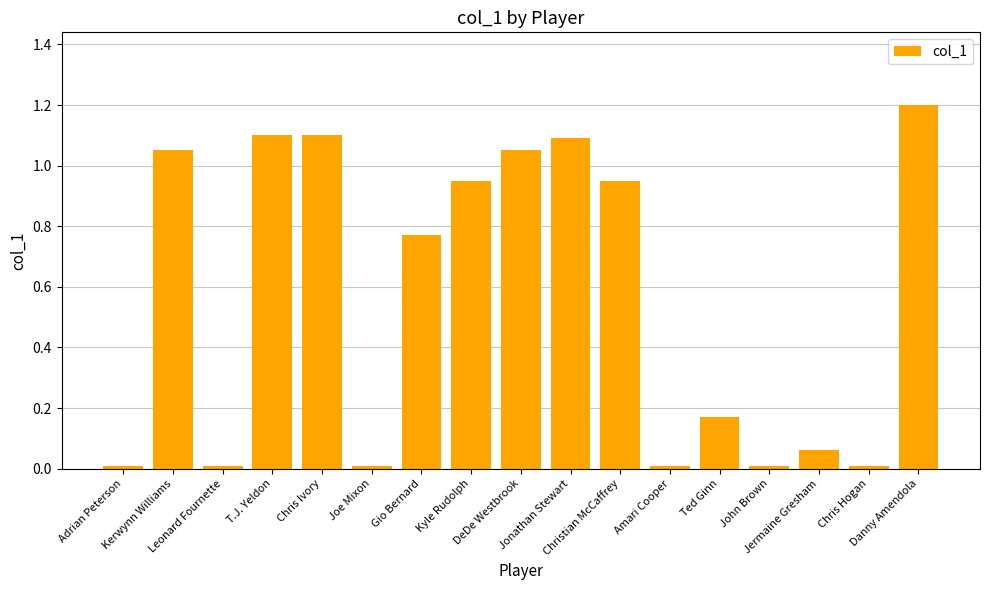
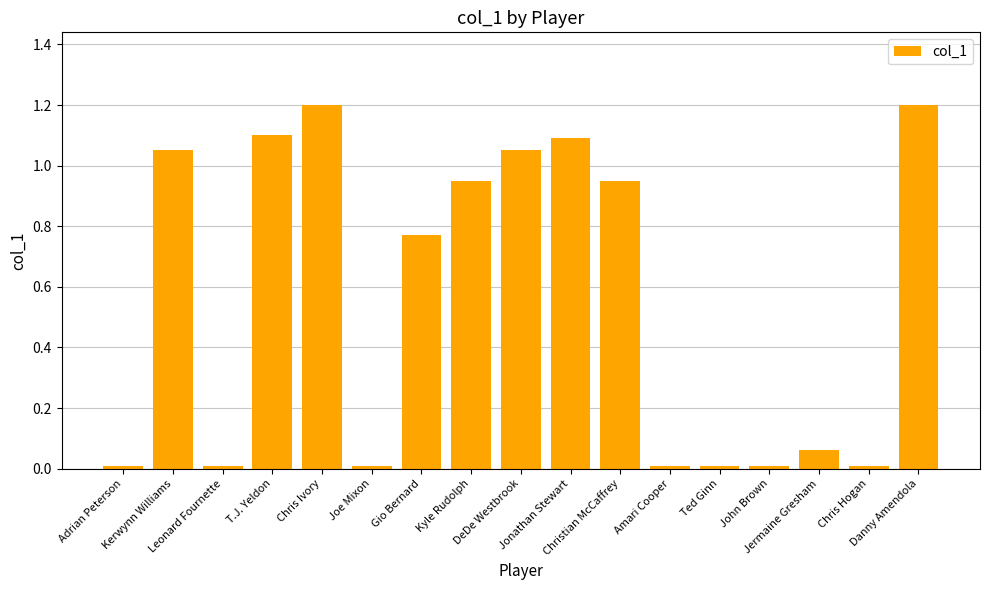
  {
    "Adrian Peterson": 0.01,
    "Kerwynn Williams": 1.05,
    "Leonard Fournette": 0.01,
    "T.J. Yeldon": 1.10,
-   "Chris Ivory": 1.1,
+   "Chris Ivory": 1.2,
    "Joe Mixon": 0.01,
    "Gio Bernard": 0.77,
    "Kyle Rudolph": 0.95,
    "DeDe Westbrook": 1.05,
    "Jonathan Stewart": 1.09,
    "Christian McCaffrey": 0.95,
    "Amari Cooper": 0.01,
-   "Ted Ginn": 0.17,
+   "Ted Ginn": 0.01,
    "John Brown": 0.01,
    "Jermaine Gresham": 0.06,
    "Chris Hogan": 0.01,
    "Danny Amendola": 1.20
  }
